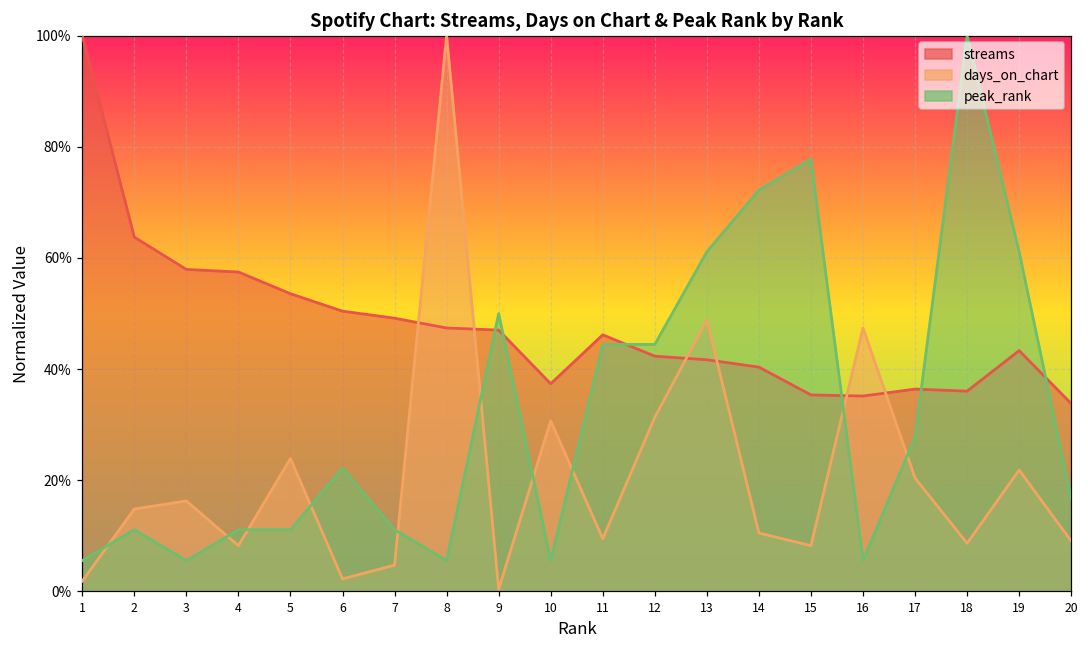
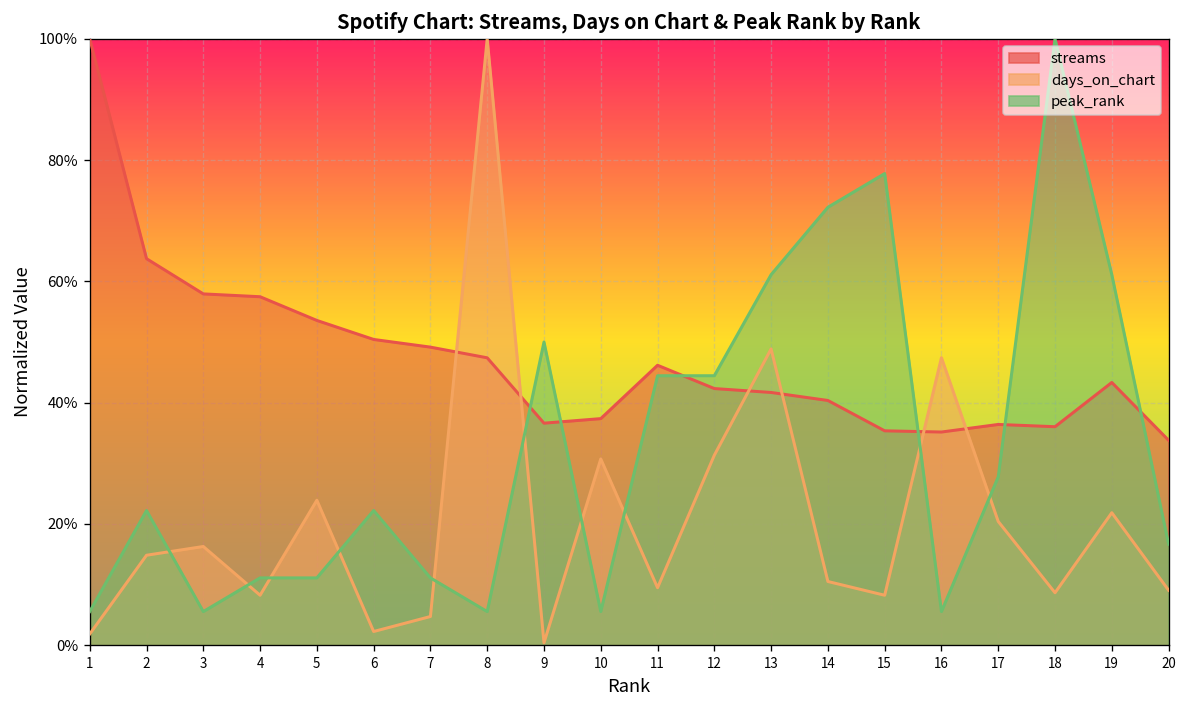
  {
    "streams": {
      "1": "100%",
      "2": "64%",
      "3": "58%",
      "4": "57%",
      "5": "54%",
      "6": "50%",
      "7": "49%",
      "8": "47%",
-     "9": "47%",
+     "9": "37%",
      "10": "37%",
      "11": "46%",
      "12": "42%",
      "13": "42%",
      "14": "40%",
      "15": "35%",
      "16": "35%",
      "17": "36%",
      "18": "36%",
      "19": "43%",
      "20": "34%"
    },
    "days_on_chart": {
      "1": "2%",
      "2": "15%",
      "3": "16%",
      "4": "8%",
      "5": "24%",
      "6": "2%",
      "7": "5%",
      "8": "100%",
      "9": "0%",
      "10": "31%",
      "11": "9%",
      "12": "31%",
      "13": "49%",
      "14": "11%",
      "15": "8%",
      "16": "47%",
      "17": "20%",
      "18": "9%",
      "19": "22%",
      "20": "9%"
    },
    "peak_rank": {
      "1": "6%",
-     "2": "11%",
+     "2": "22%",
      "3": "6%",
      "4": "11%",
      "5": "11%",
      "6": "22%",
      "7": "11%",
      "8": "6%",
      "9": "50%",
      "10": "6%",
      "11": "44%",
      "12": "44%",
      "13": "61%",
      "14": "72%",
      "15": "78%",
      "16": "6%",
      "17": "28%",
      "18": "100%",
      "19": "61%",
      "20": "17%"
    }
  }
